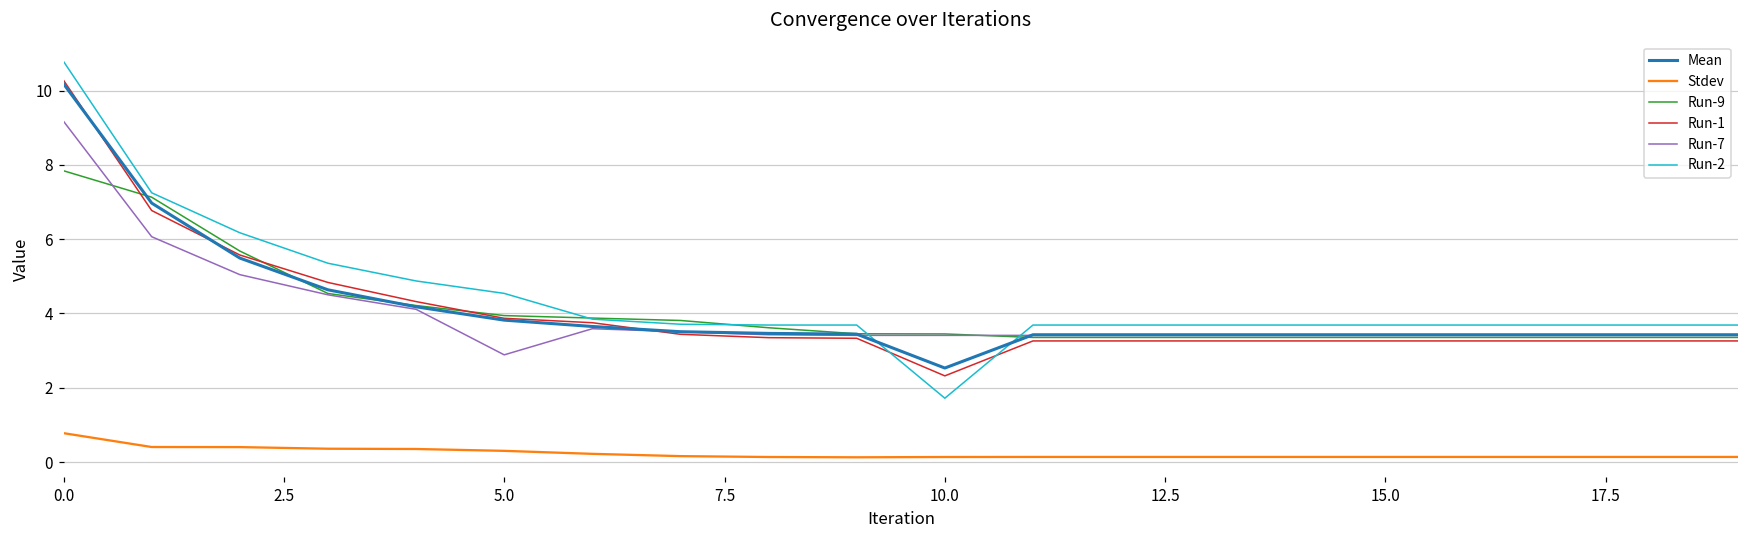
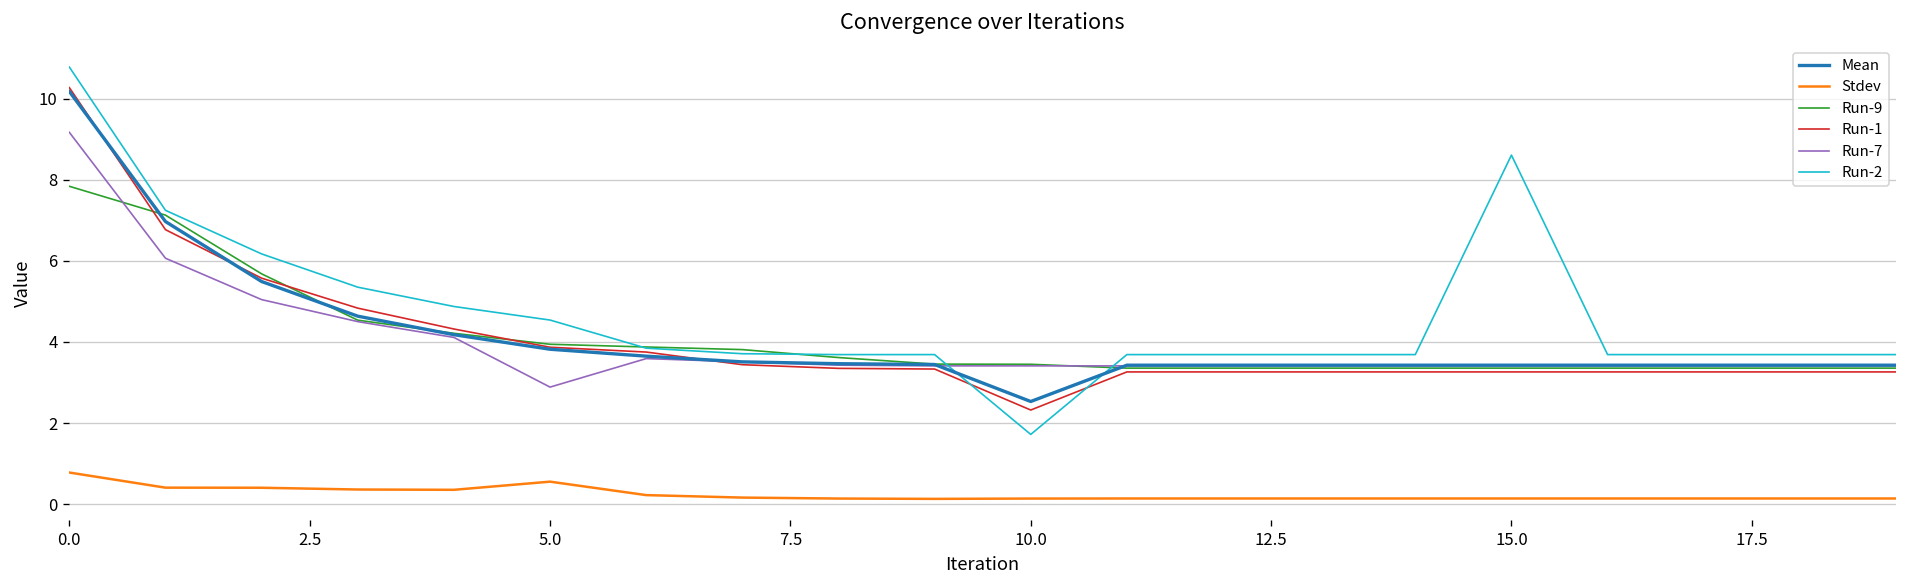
  {
    "Mean": {
      "0.0": 10.2,
      "10.0": 2.5
    },
    "Stdev": {
      "0.0": 0.8,
-     "5.0": 0.3,
+     "5.0": 0.6,
      "10.0": 0.1,
      "15.0": 0.1
    },
    "Run-9": {
      "0.0": 7.8
    },
    "Run-1": {
      "0.0": 10.3,
      "10.0": 2.3,
      "15.0": 3.3
    },
    "Run-7": {
      "0.0": 9.2,
      "5.0": 2.9
    },
    "Run-2": {
      "0.0": 10.8,
      "5.0": 4.5,
      "10.0": 1.7,
-     "15.0": 3.7
+     "15.0": 8.6
    }
  }
